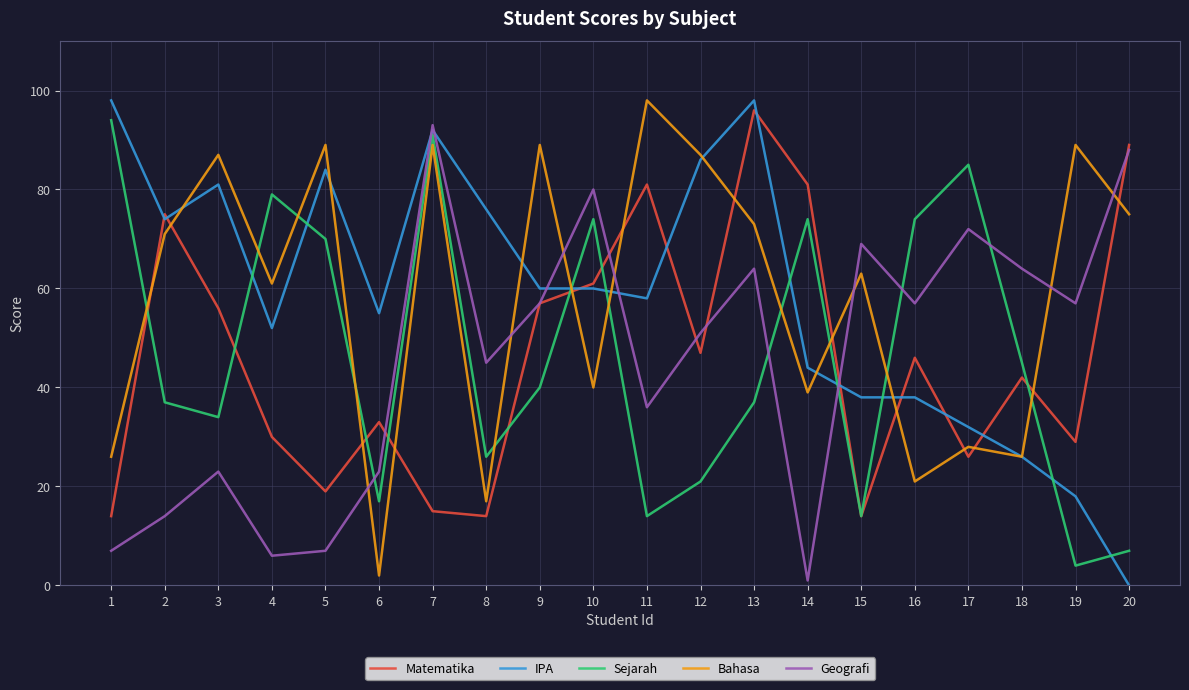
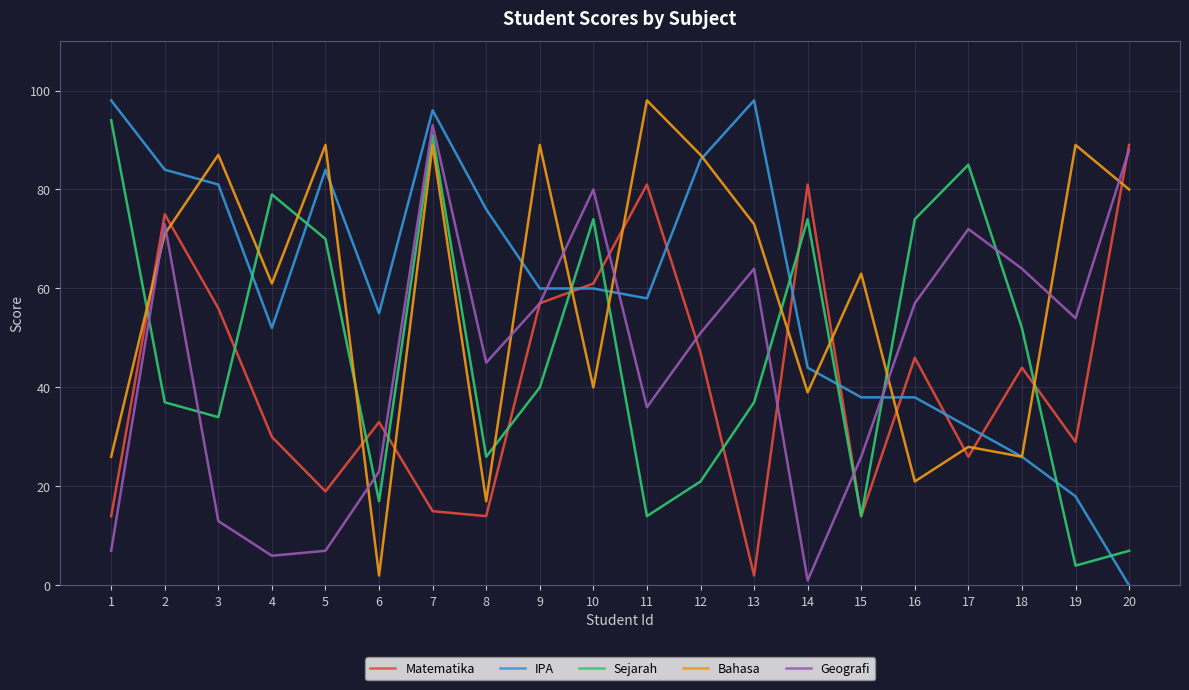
  {
    "Matematika": {
      "1": 14,
      "2": 75,
      "3": 56,
      "4": 30,
      "5": 19,
      "6": 33,
      "7": 15,
      "8": 14,
      "10": 61,
      "11": 81,
      "12": 47,
-     "13": 96,
+     "13": 2,
      "14": 81,
      "16": 46,
      "17": 26,
-     "18": 42,
+     "18": 44,
      "19": 29,
      "20": 89
    },
    "IPA": {
      "1": 98,
-     "2": 74,
+     "2": 84,
      "3": 81,
      "4": 52,
      "5": 84,
      "6": 55,
-     "7": 92,
+     "7": 96,
      "8": 76,
      "9": 60,
      "10": 60,
      "11": 58,
      "12": 86,
      "13": 98,
      "14": 44,
      "15": 38,
      "16": 38,
      "17": 32,
      "19": 18,
      "20": 0
    },
    "Sejarah": {
      "1": 94,
      "2": 37,
      "3": 34,
      "4": 79,
      "5": 70,
      "6": 17,
      "7": 91,
      "8": 26,
      "9": 40,
      "10": 74,
      "11": 14,
      "12": 21,
      "13": 37,
      "14": 74,
      "16": 74,
      "17": 85,
-     "18": 45,
+     "18": 52,
      "19": 4,
      "20": 7
    },
    "Bahasa": {
      "1": 26,
      "2": 71,
      "3": 87,
      "4": 61,
      "5": 89,
      "6": 2,
      "7": 89,
      "8": 17,
      "9": 89,
      "10": 40,
      "11": 98,
      "12": 87,
      "13": 73,
      "14": 39,
      "15": 63,
      "16": 21,
      "17": 28,
      "19": 89,
-     "20": 75
+     "20": 80
    },
    "Geografi": {
      "1": 7,
-     "2": 14,
-     "3": 23,
+     "2": 73,
+     "3": 13,
      "4": 6,
      "5": 7,
      "6": 23,
      "7": 93,
      "8": 45,
      "10": 80,
      "11": 36,
      "12": 51,
      "13": 64,
      "14": 1,
-     "15": 69,
+     "15": 26,
      "16": 57,
      "17": 72,
      "18": 64,
-     "19": 57,
+     "19": 54,
      "20": 88
    }
  }
